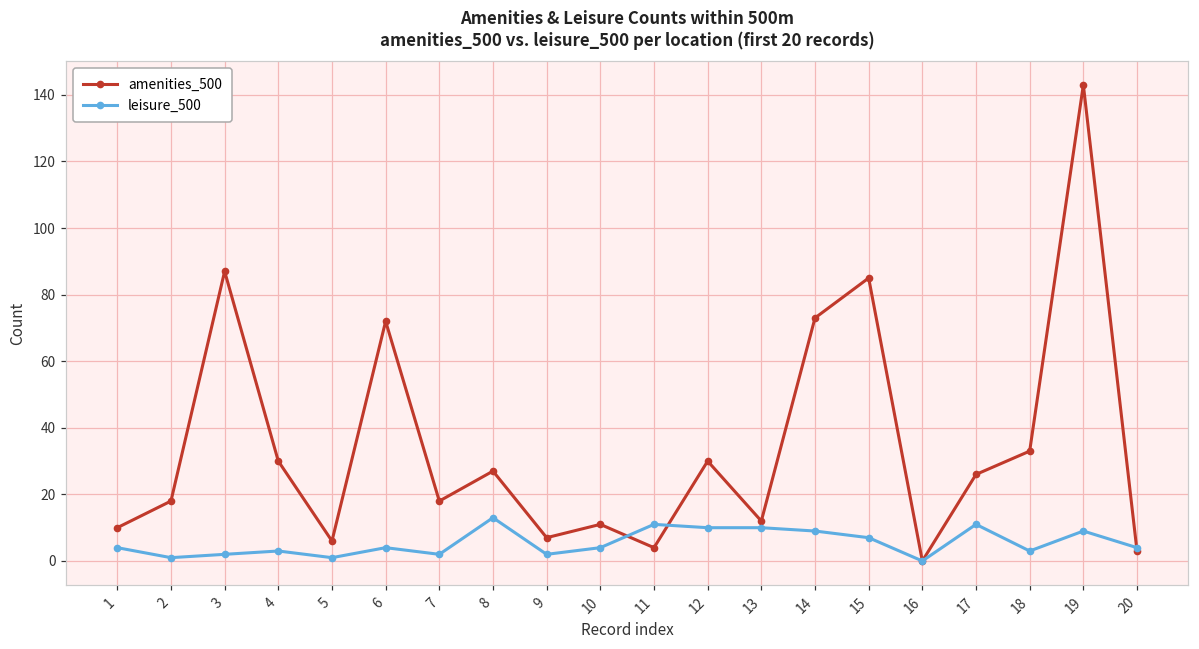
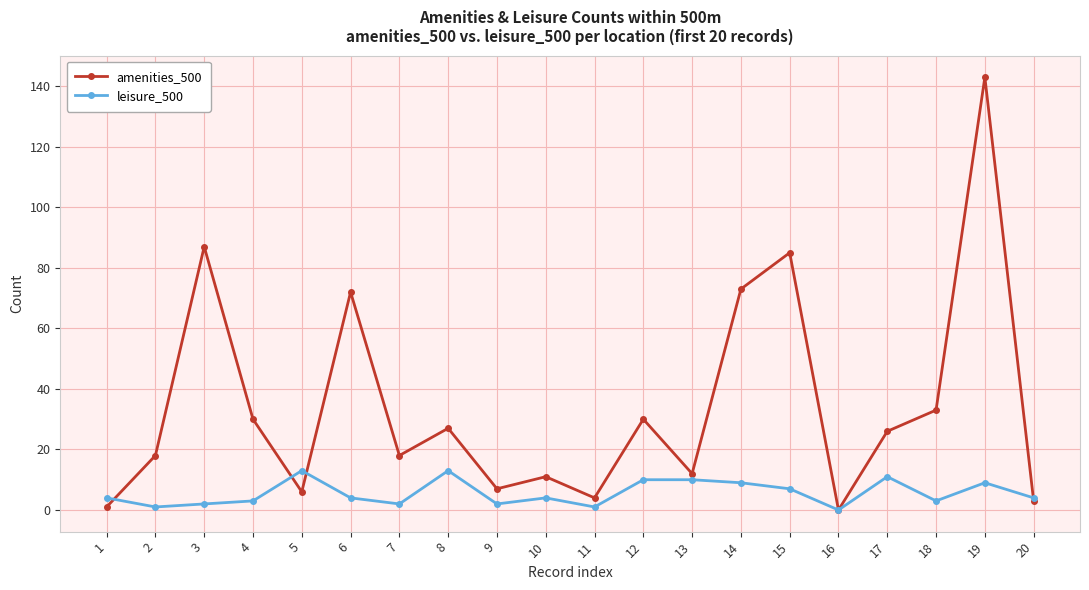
  {
    "amenities_500": {
-     "1": 10,
+     "1": 1,
      "2": 18,
      "3": 87,
      "4": 30,
      "5": 6,
      "6": 72,
      "7": 18,
      "8": 27,
      "9": 7,
      "10": 11,
      "11": 4,
      "12": 30,
      "13": 12,
      "14": 73,
      "15": 85,
      "17": 26,
      "18": 33,
      "19": 143,
      "20": 3
    },
    "leisure_500": {
      "1": 4,
      "2": 1,
      "3": 2,
      "4": 3,
-     "5": 1,
+     "5": 13,
      "6": 4,
      "7": 2,
      "8": 13,
      "9": 2,
      "10": 4,
-     "11": 11,
+     "11": 1,
      "12": 10,
      "13": 10,
      "14": 9,
      "15": 7,
      "17": 11,
      "18": 3,
      "19": 9,
      "20": 4
    }
  }
